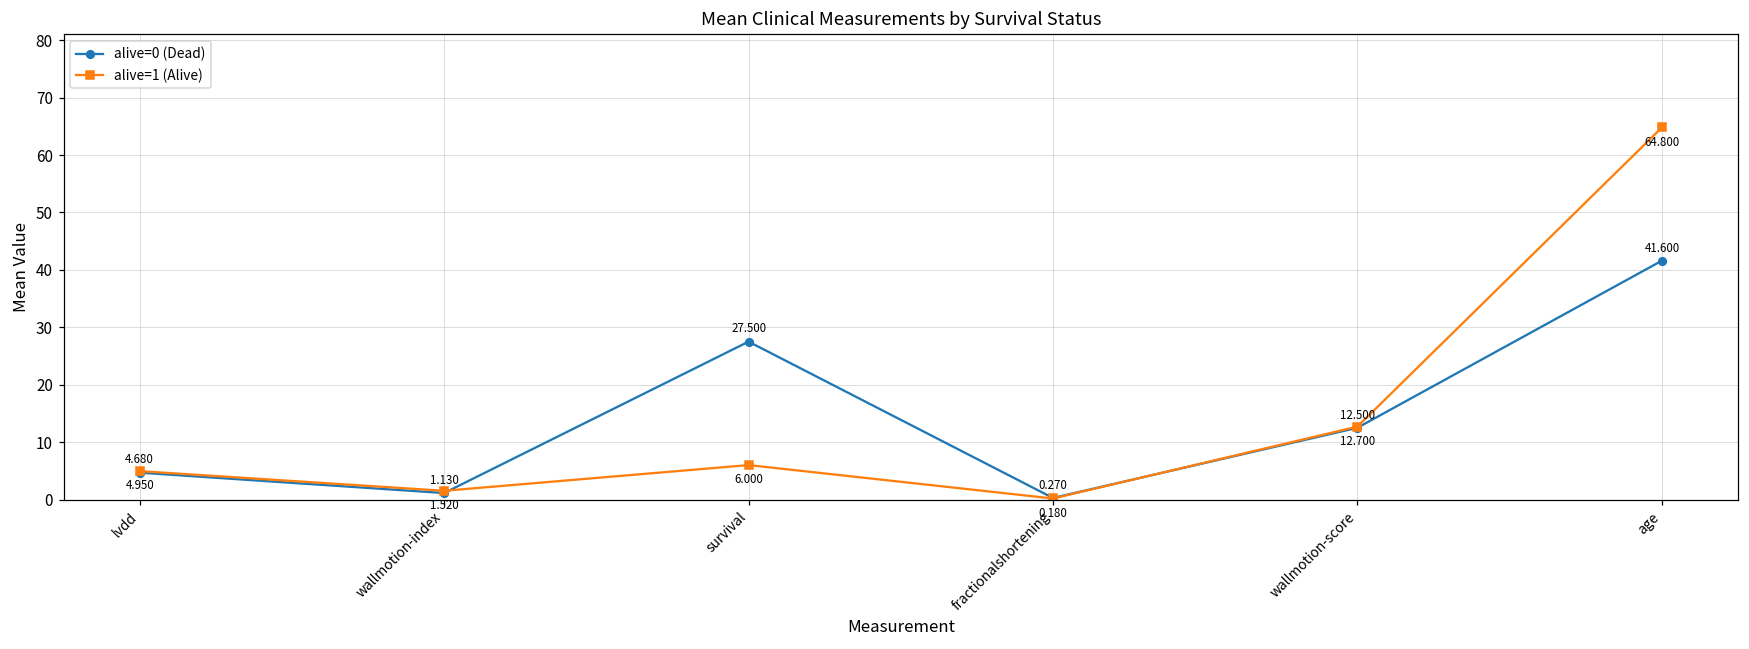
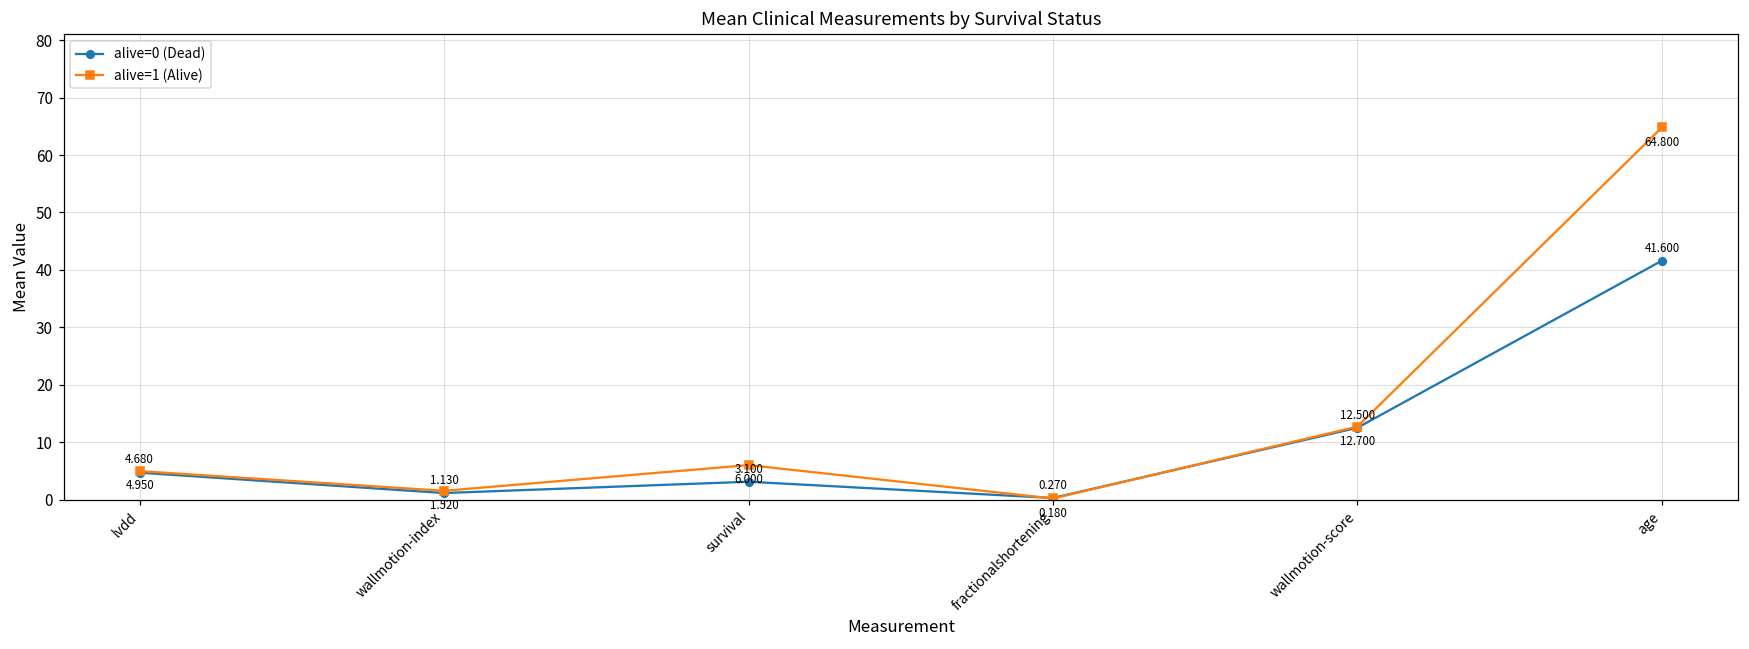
  {
    "alive=0 (Dead)": {
-     "survival": 27.500,
+     "survival": 3.100,
      "age": 41.600
    },
    "alive=1 (Alive)": {
      "survival": 6.000,
      "age": 64.800
    }
  }
